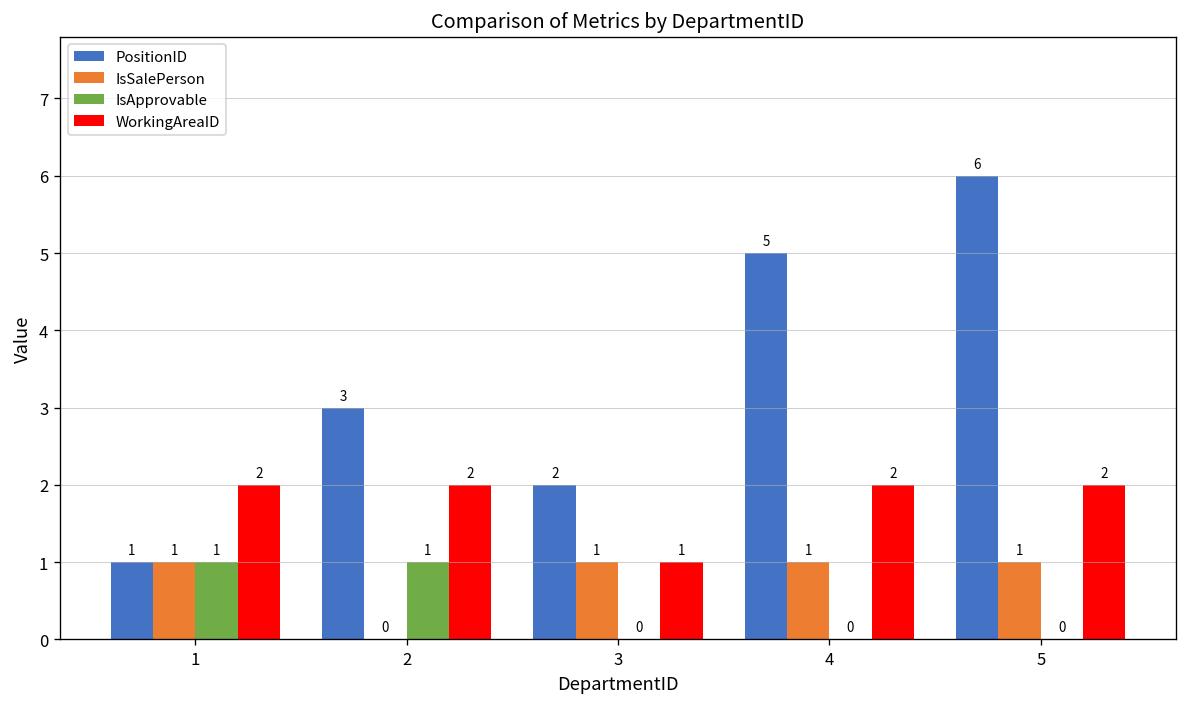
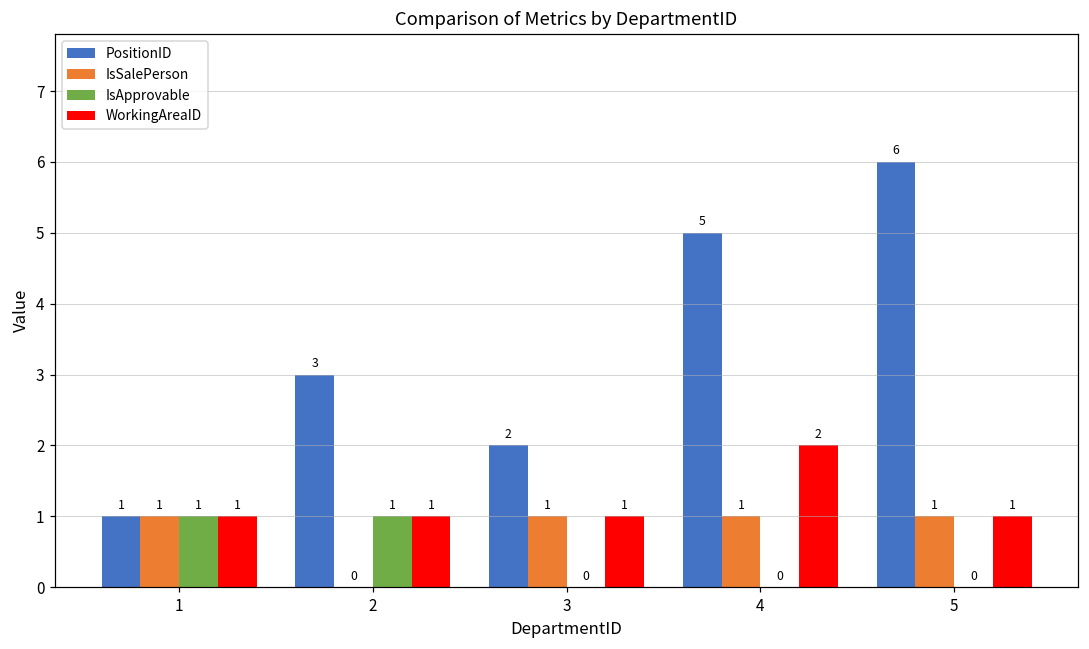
  {
    "PositionID": {
      "1": 1,
      "2": 3,
      "3": 2,
      "4": 5,
      "5": 6
    },
    "IsSalePerson": {
      "1": 1,
      "2": 0,
      "3": 1,
      "4": 1,
      "5": 1
    },
    "IsApprovable": {
      "1": 1,
      "2": 1,
      "3": 0,
      "4": 0,
      "5": 0
    },
    "WorkingAreaID": {
-     "1": 2,
-     "2": 2,
+     "1": 1,
+     "2": 1,
      "3": 1,
      "4": 2,
-     "5": 2
+     "5": 1
    }
  }
